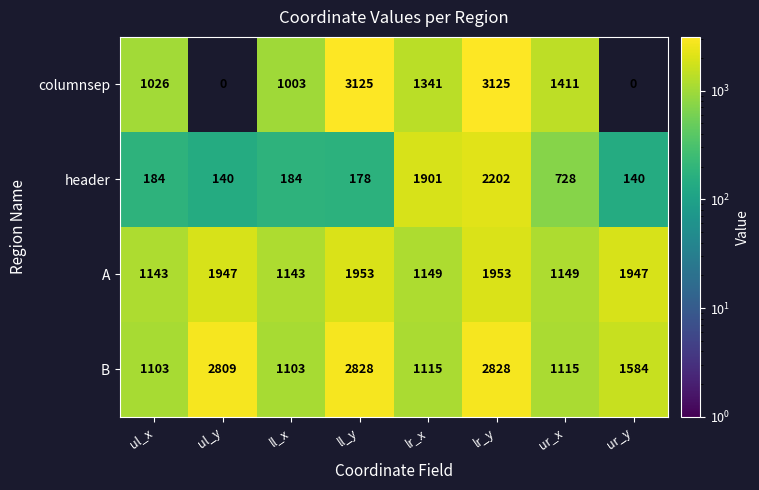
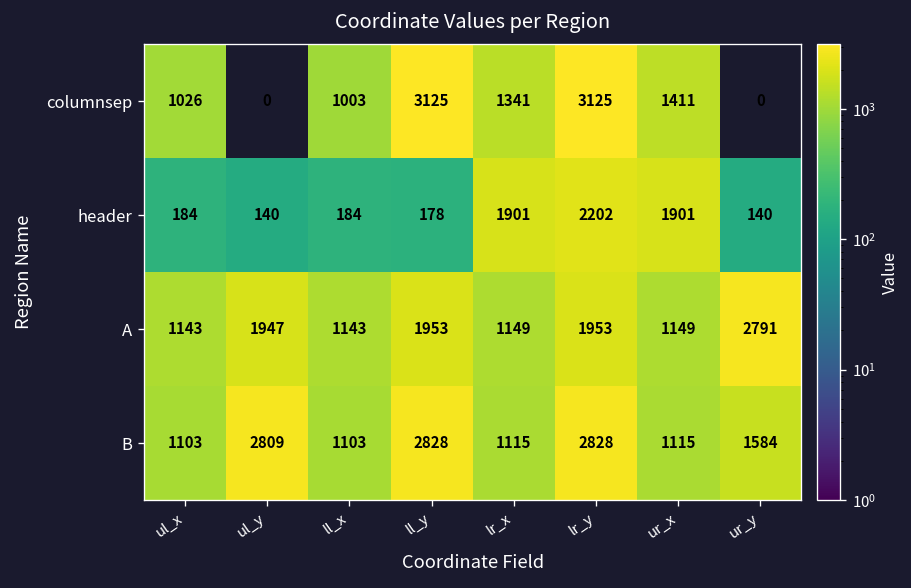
  {
    "columnsep": {
      "ul_x": 1026,
      "ll_x": 1003,
      "ll_y": 3125,
      "lr_x": 1341,
      "lr_y": 3125,
      "ur_x": 1411
    },
    "header": {
      "ul_x": 184,
      "ul_y": 140,
      "ll_x": 184,
      "ll_y": 178,
      "lr_x": 1901,
      "lr_y": 2202,
-     "ur_x": 728,
+     "ur_x": 1901,
      "ur_y": 140
    },
    "A": {
      "ul_x": 1143,
      "ul_y": 1947,
      "ll_x": 1143,
      "ll_y": 1953,
      "lr_x": 1149,
      "lr_y": 1953,
      "ur_x": 1149,
-     "ur_y": 1947
+     "ur_y": 2791
    },
    "B": {
      "ul_x": 1103,
      "ul_y": 2809,
      "ll_x": 1103,
      "ll_y": 2828,
      "lr_x": 1115,
      "lr_y": 2828,
      "ur_x": 1115,
      "ur_y": 1584
    }
  }
